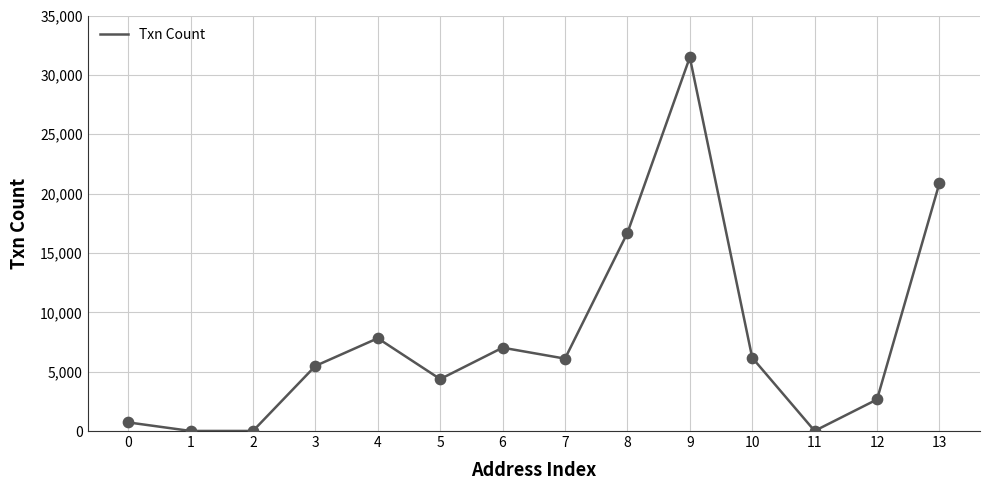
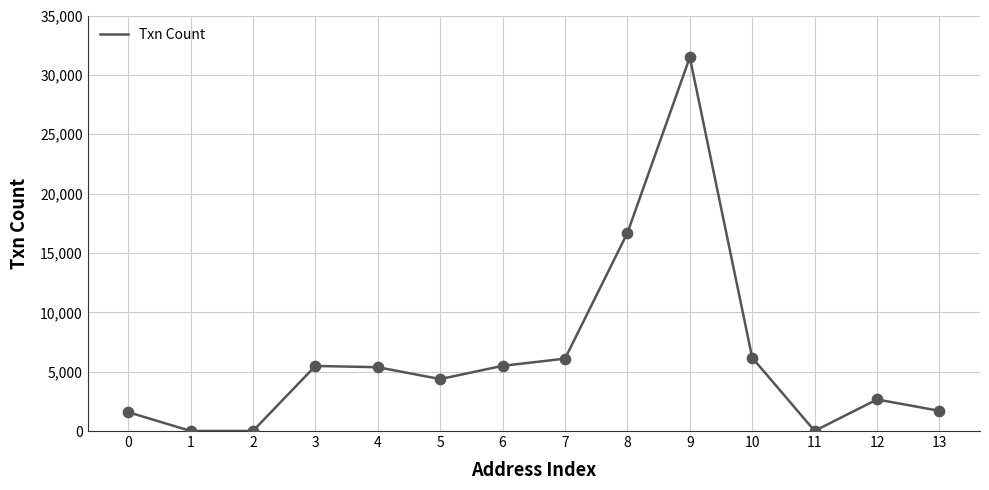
  {
-   "0": "700",
+   "0": "1,600",
    "1": "0",
    "2": "0",
    "3": "5,500",
-   "4": "7,800",
+   "4": "5,400",
    "5": "4,400",
-   "6": "7,000",
+   "6": "5,500",
    "7": "6,100",
    "8": "16,700",
    "9": "31,500",
    "10": "6,200",
    "11": "0",
    "12": "2,700",
-   "13": "20,900"
+   "13": "1,700"
  }
